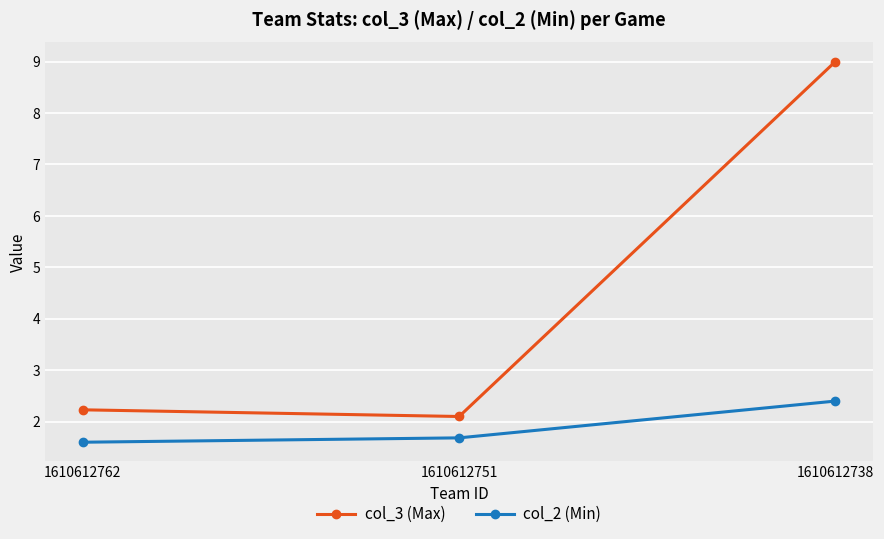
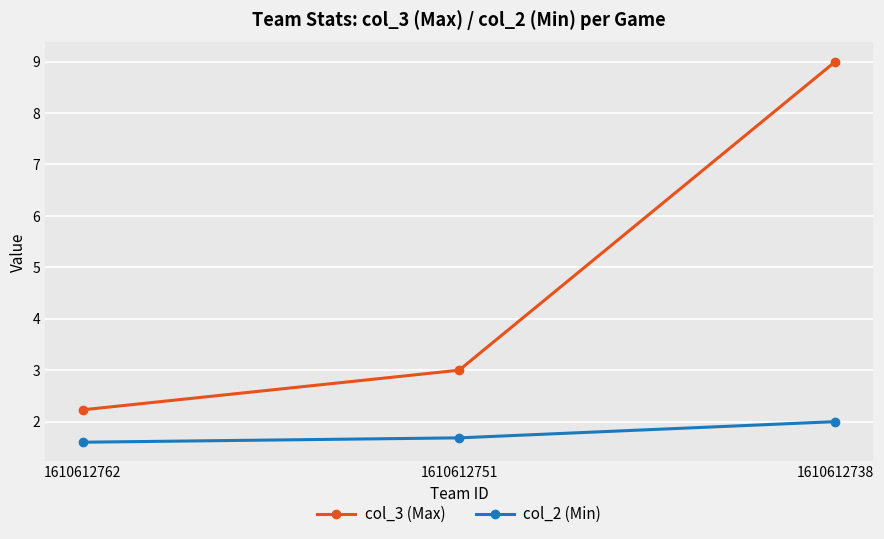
  {
    "col_3 (Max)": {
      "1610612762": 2.2,
-     "1610612751": 2.1,
+     "1610612751": 3.0,
      "1610612738": 9.0
    },
    "col_2 (Min)": {
      "1610612762": 1.6,
      "1610612751": 1.7,
-     "1610612738": 2.4
+     "1610612738": 2.0
    }
  }
